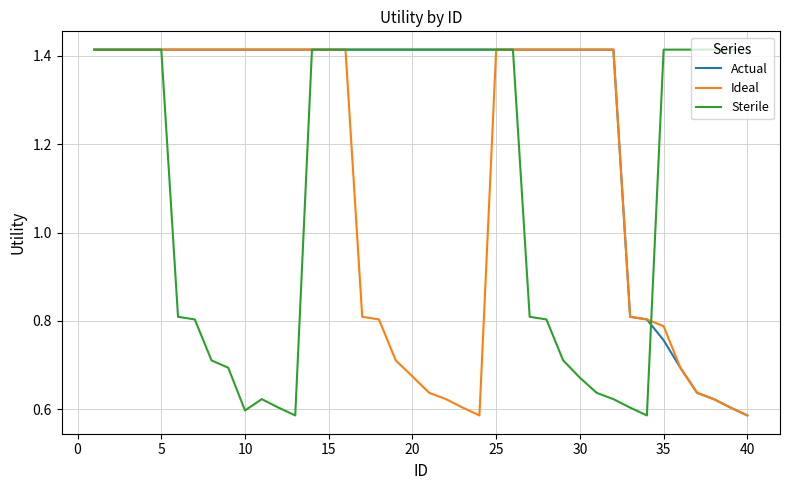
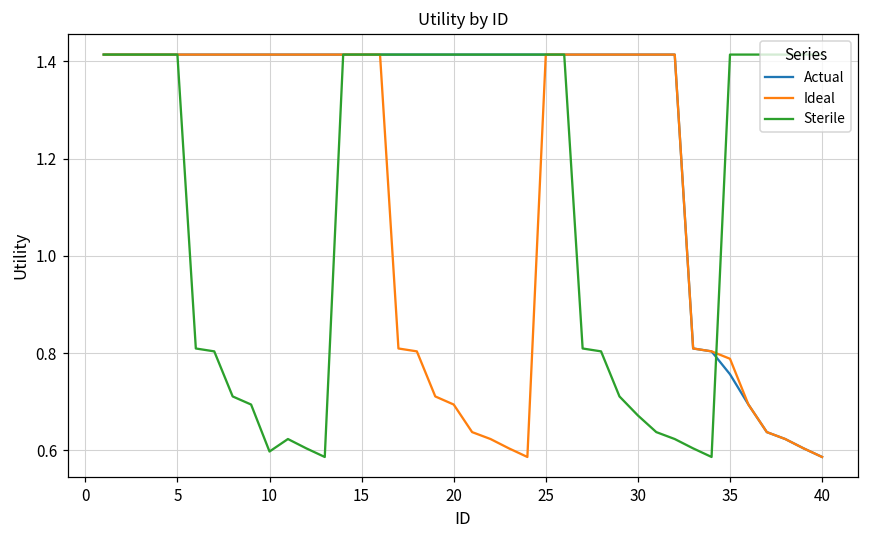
  {
    "Actual": {
      "35": 0.76
    },
    "Ideal": {
-     "20": 0.67,
+     "20": 0.69,
      "35": 0.79
    },
    "Sterile": {
      "10": 0.60,
      "30": 0.67,
      "35": 1.41
    }
  }
